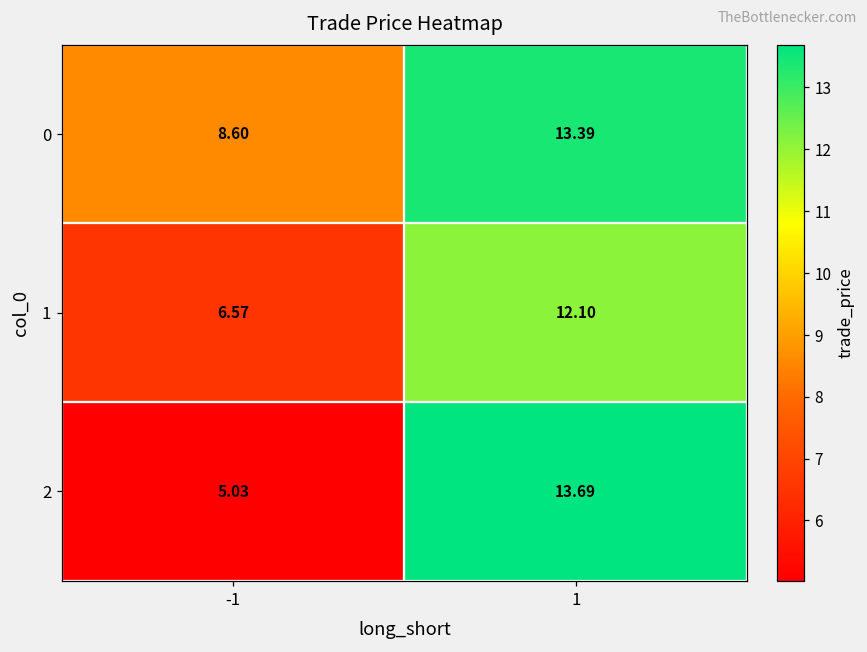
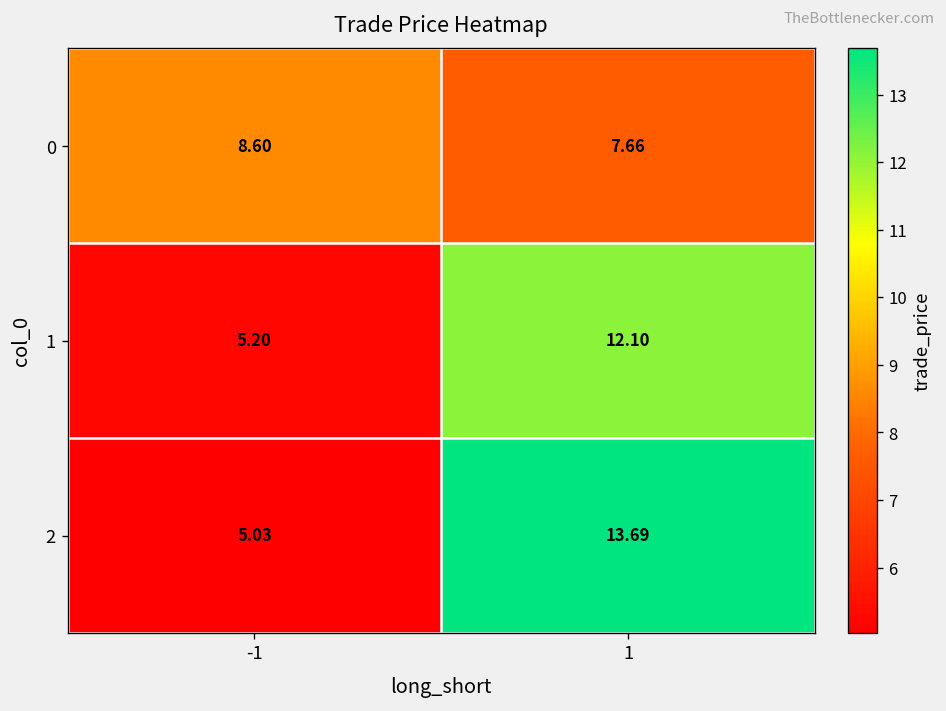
  {
    "0": {
      "-1": 8.60,
-     "1": 13.39
+     "1": 7.66
    },
    "1": {
-     "-1": 6.57,
+     "-1": 5.20,
      "1": 12.10
    },
    "2": {
      "-1": 5.03,
      "1": 13.69
    }
  }
